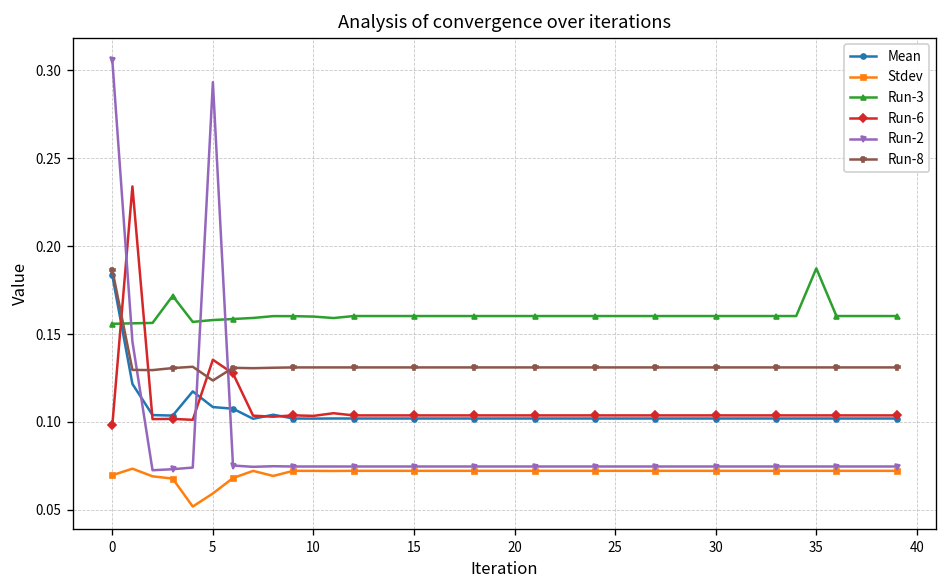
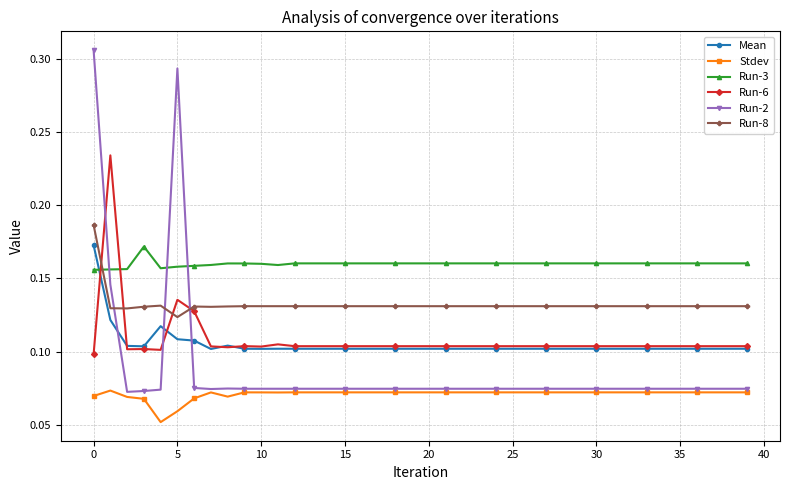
  {
    "Mean": {
-     "0": 0.183,
+     "0": 0.173,
      "5": 0.108,
      "15": 0.102,
      "20": 0.102,
      "25": 0.102,
      "30": 0.102,
      "35": 0.102
    },
    "Stdev": {
      "0": 0.070,
      "5": 0.059,
      "10": 0.072,
      "15": 0.072,
      "20": 0.072,
      "25": 0.072,
      "30": 0.072,
      "35": 0.072
    },
    "Run-3": {
      "0": 0.156,
      "5": 0.158,
      "10": 0.160,
      "15": 0.160,
      "20": 0.160,
      "25": 0.160,
      "30": 0.160,
-     "35": 0.187
+     "35": 0.160
    },
    "Run-6": {
      "0": 0.098,
      "5": 0.135,
      "15": 0.104,
      "20": 0.104,
      "25": 0.104,
      "30": 0.104,
      "35": 0.104
    },
    "Run-2": {
      "0": 0.306,
      "5": 0.293,
      "10": 0.075,
      "15": 0.075,
      "20": 0.075,
      "25": 0.075,
      "30": 0.075,
      "35": 0.075
    },
    "Run-8": {
      "0": 0.187,
      "5": 0.124,
      "10": 0.131,
      "15": 0.131,
      "20": 0.131,
      "25": 0.131,
      "30": 0.131,
      "35": 0.131
    }
  }
